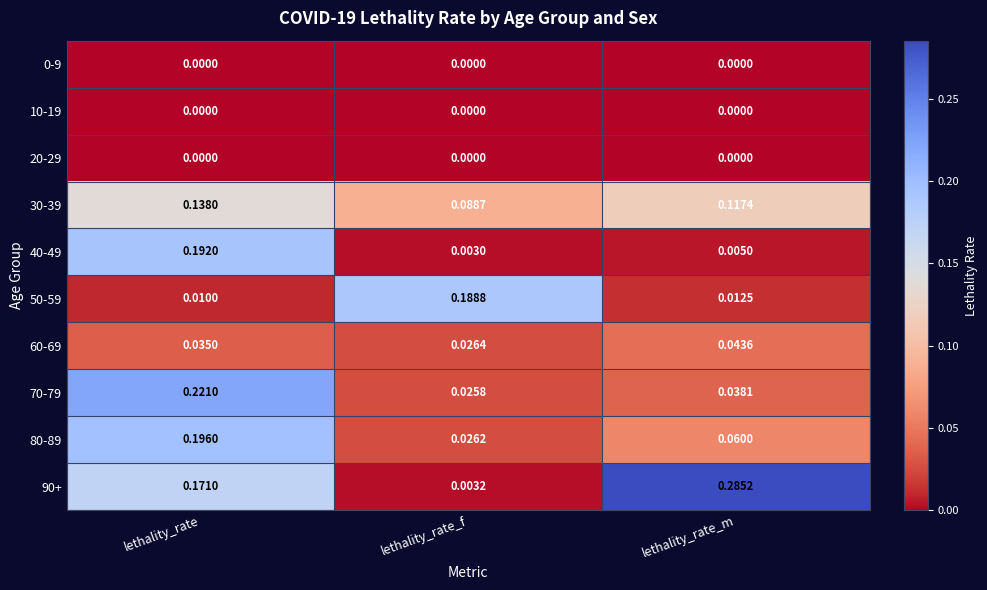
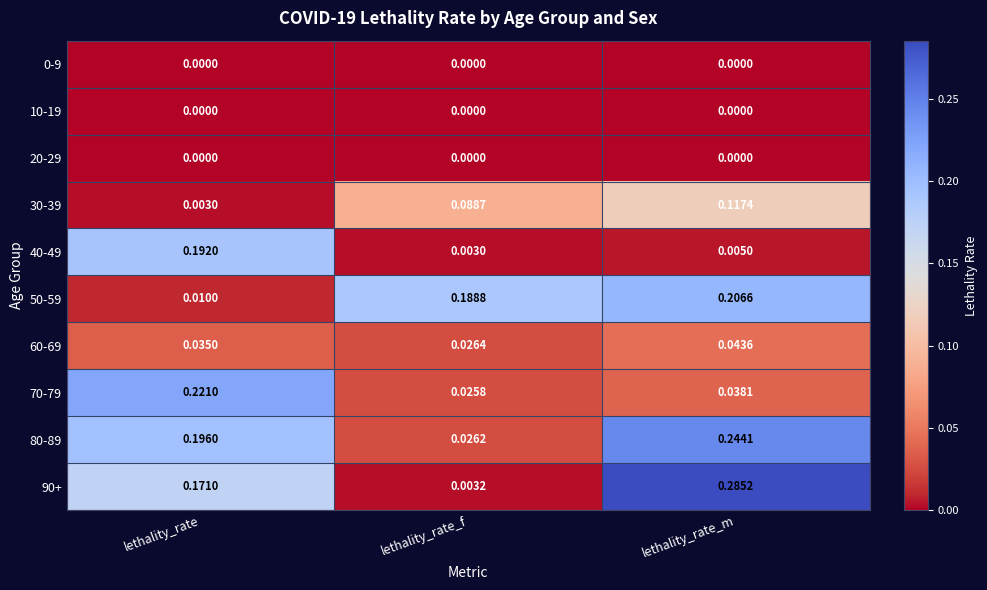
  {
    "0-9": {
      "lethality_rate": 0.0000,
      "lethality_rate_f": 0.0000,
      "lethality_rate_m": 0.0000
    },
    "10-19": {
      "lethality_rate": 0.0000,
      "lethality_rate_f": 0.0000,
      "lethality_rate_m": 0.0000
    },
    "20-29": {
      "lethality_rate": 0.0000,
      "lethality_rate_f": 0.0000,
      "lethality_rate_m": 0.0000
    },
    "30-39": {
-     "lethality_rate": 0.1380,
+     "lethality_rate": 0.0030,
      "lethality_rate_f": 0.0887,
      "lethality_rate_m": 0.1174
    },
    "40-49": {
      "lethality_rate": 0.1920,
      "lethality_rate_f": 0.0030,
      "lethality_rate_m": 0.0050
    },
    "50-59": {
      "lethality_rate": 0.0100,
      "lethality_rate_f": 0.1888,
-     "lethality_rate_m": 0.0125
+     "lethality_rate_m": 0.2066
    },
    "60-69": {
      "lethality_rate": 0.0350,
      "lethality_rate_f": 0.0264,
      "lethality_rate_m": 0.0436
    },
    "70-79": {
      "lethality_rate": 0.2210,
      "lethality_rate_f": 0.0258,
      "lethality_rate_m": 0.0381
    },
    "80-89": {
      "lethality_rate": 0.1960,
      "lethality_rate_f": 0.0262,
-     "lethality_rate_m": 0.0600
+     "lethality_rate_m": 0.2441
    },
    "90+": {
      "lethality_rate": 0.1710,
      "lethality_rate_f": 0.0032,
      "lethality_rate_m": 0.2852
    }
  }
